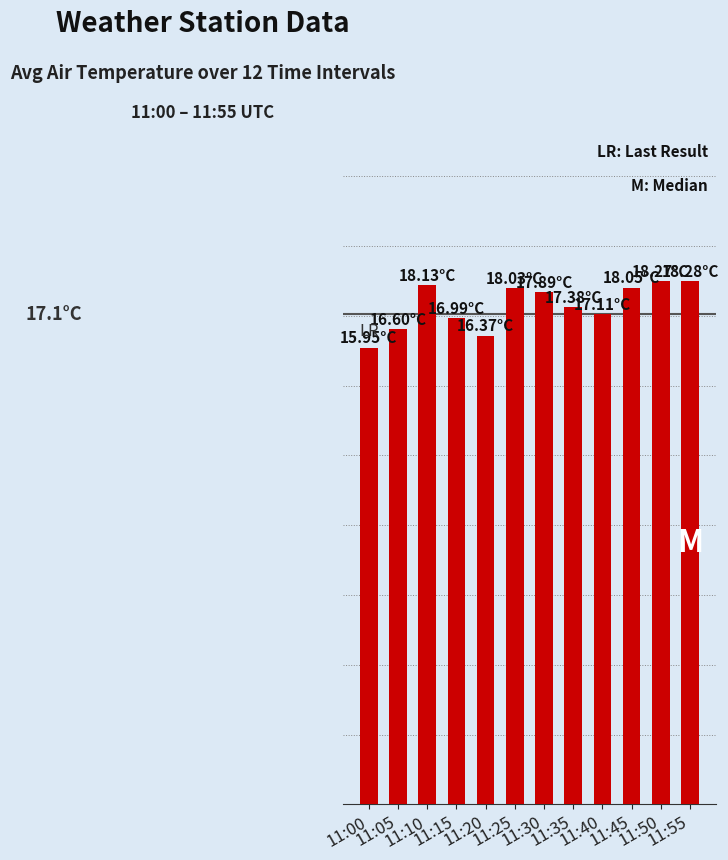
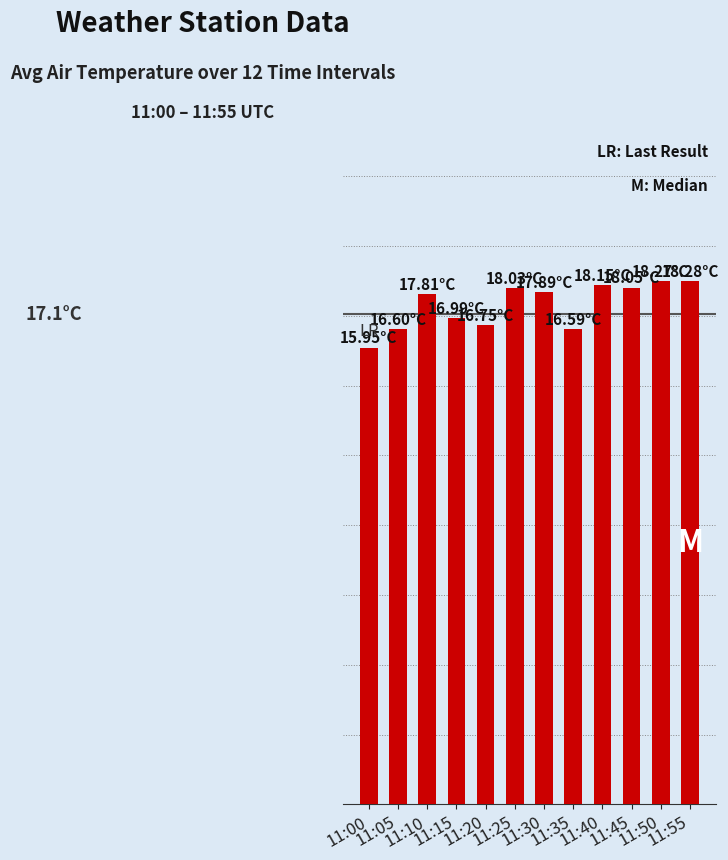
  {
    "11:05": "16.60°C",
-   "11:10": "18.13°C",
+   "11:10": "17.81°C",
    "11:15": "16.99°C",
-   "11:20": "16.37°C",
-   "11:35": "17.38°C",
-   "11:40": "17.11°C"
+   "11:20": "16.75°C",
+   "11:35": "16.59°C",
+   "11:40": "18.15°C"
  }
